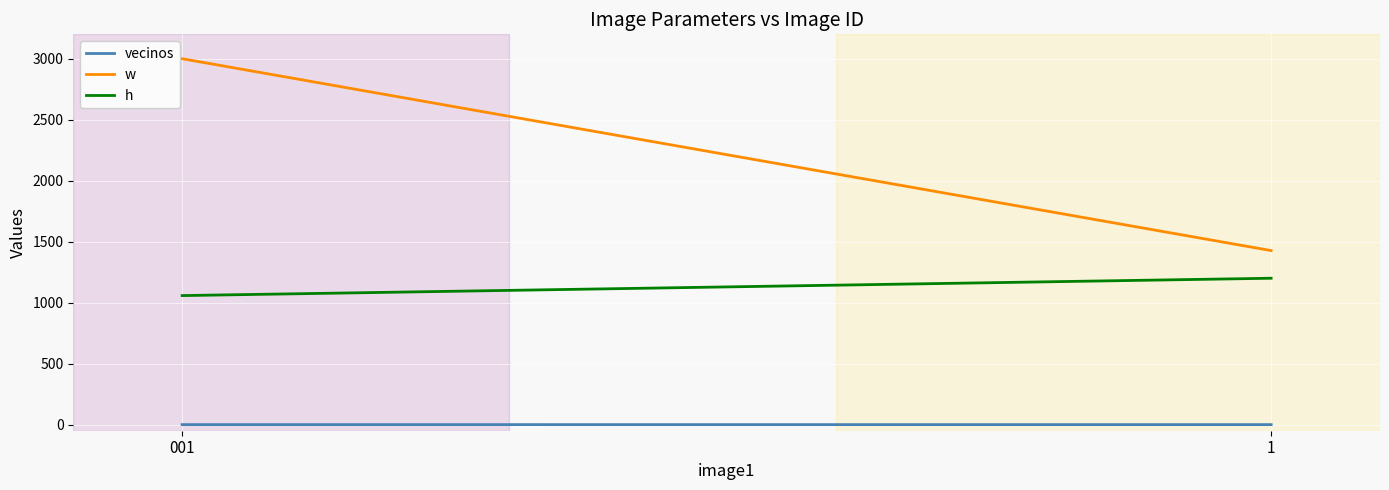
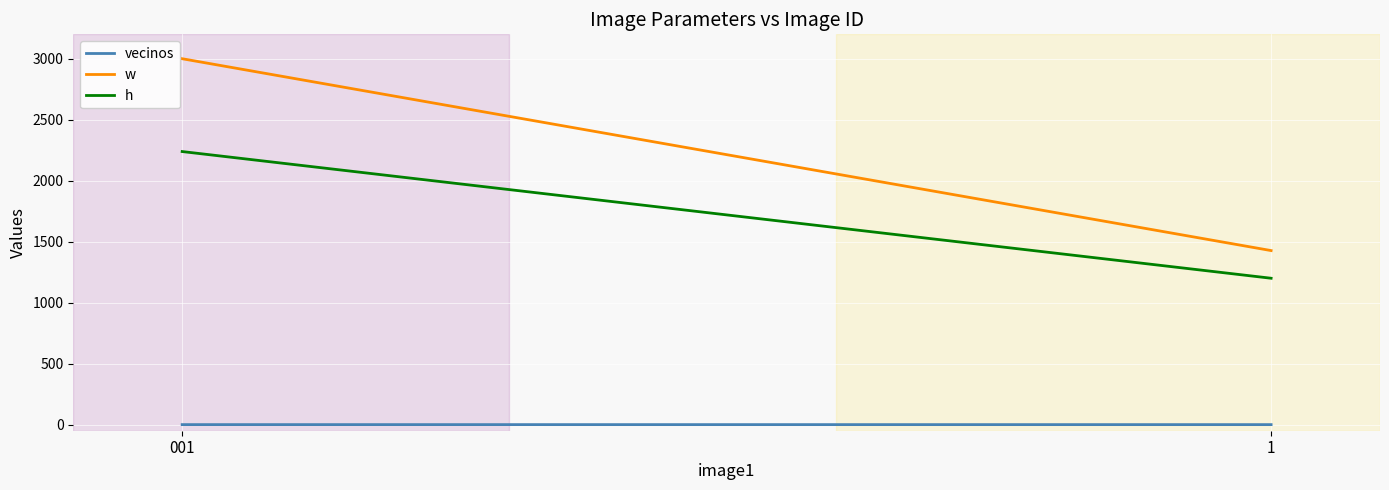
  {
    "vecinos": {
      "001": 0,
      "1": 0
    },
    "w": {
      "001": 3000,
      "1": 1430
    },
    "h": {
-     "001": 1060,
+     "001": 2240,
      "1": 1200
    }
  }
